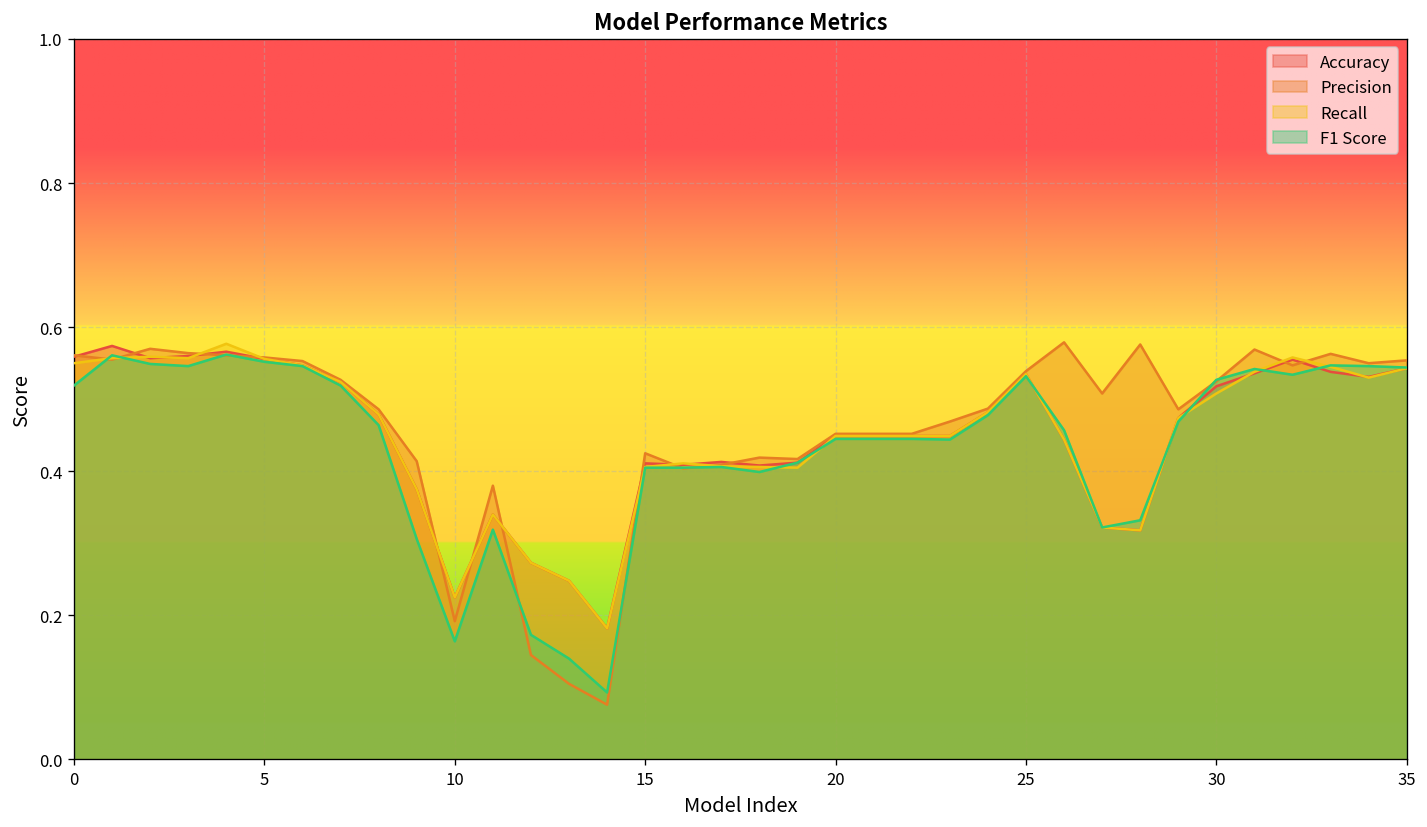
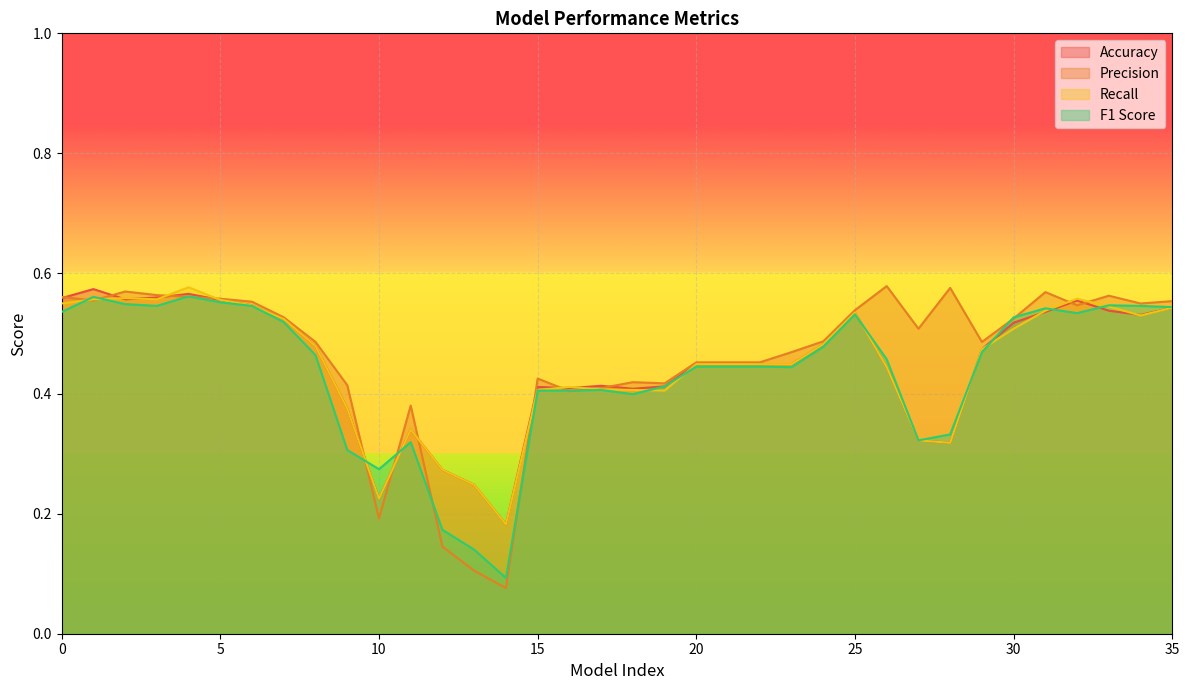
  {
    "F1 Score": {
-     "0": 0.52,
-     "10": 0.16
+     "0": 0.54,
+     "10": 0.27
    }
  }
